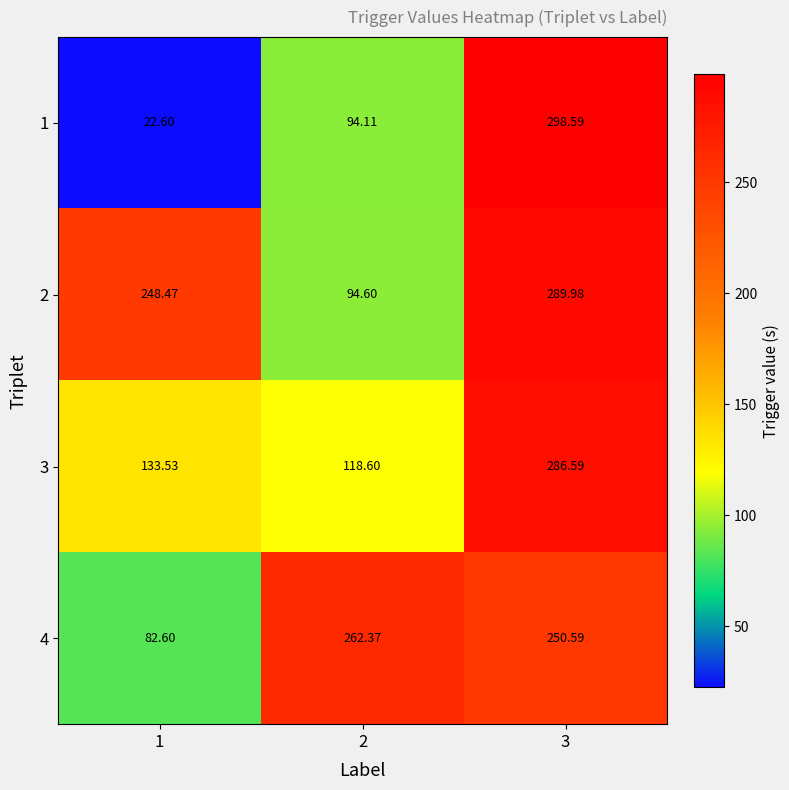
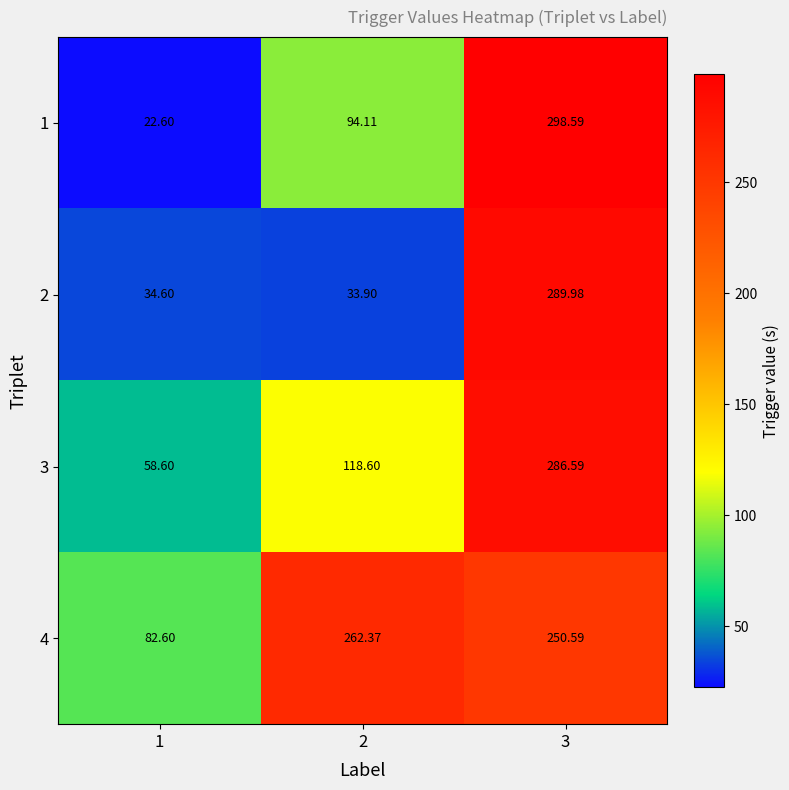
  {
    "1": {
      "1": 22.60,
      "2": 94.11,
      "3": 298.59
    },
    "2": {
-     "1": 248.47,
-     "2": 94.60,
+     "1": 34.60,
+     "2": 33.90,
      "3": 289.98
    },
    "3": {
-     "1": 133.53,
+     "1": 58.60,
      "2": 118.60,
      "3": 286.59
    },
    "4": {
      "1": 82.60,
      "2": 262.37,
      "3": 250.59
    }
  }
